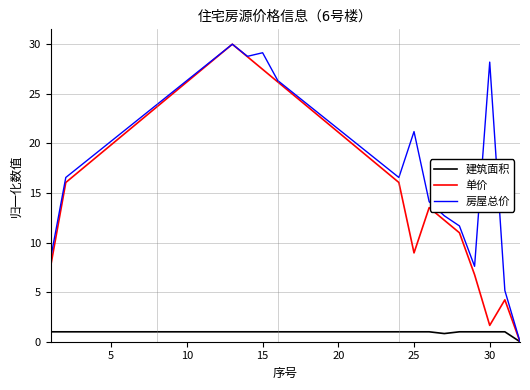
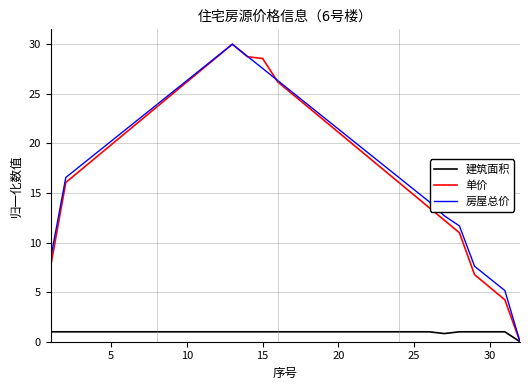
  {
    "建筑面积": {
      "5": 1,
      "10": 1,
      "15": 1,
      "20": 1,
      "25": 1,
      "30": 1
    },
    "单价": {
      "5": 20,
-     "15": 27,
+     "15": 29,
      "20": 21,
-     "25": 9,
-     "30": 2
+     "25": 15,
+     "30": 5
    },
    "房屋总价": {
      "5": 20,
-     "15": 29,
+     "15": 28,
      "20": 21,
-     "25": 21,
-     "30": 28
+     "25": 15,
+     "30": 6
    }
  }
